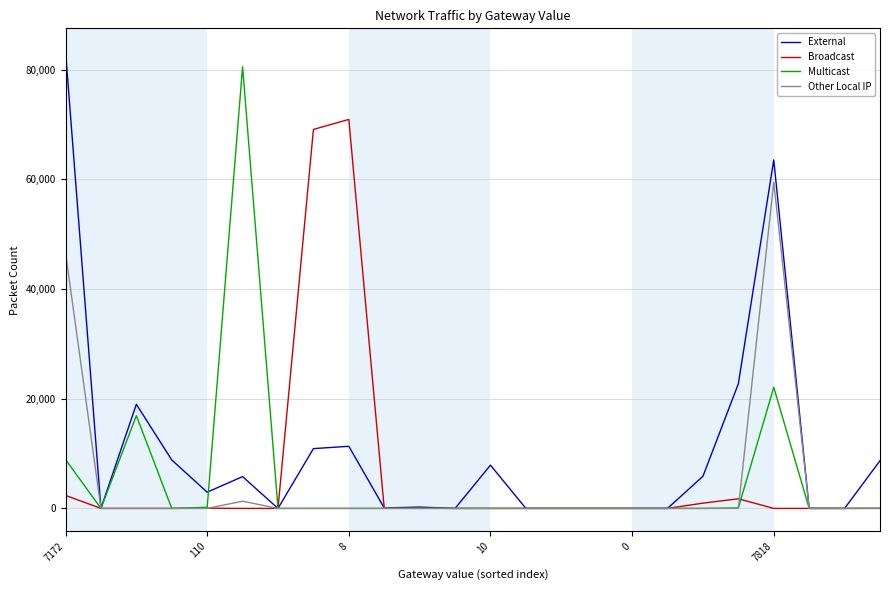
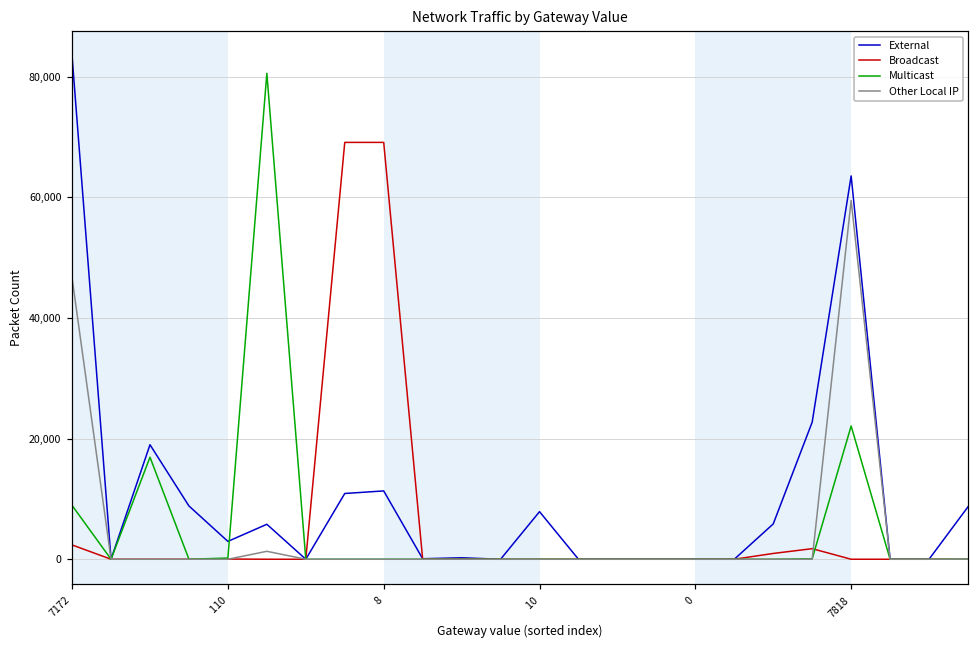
  {
    "External": {
      "7172": "83,000",
      "110": "3,000",
      "8": "11,000",
      "7818": "64,000"
    },
    "Broadcast": {
      "7172": "2,000",
-     "8": "71,000",
+     "8": "69,000",
      "7818": "0"
    },
    "Multicast": {
      "7172": "9,000",
      "7818": "22,000"
    },
    "Other Local IP": {
      "7172": "47,000",
      "7818": "59,000"
    }
  }
